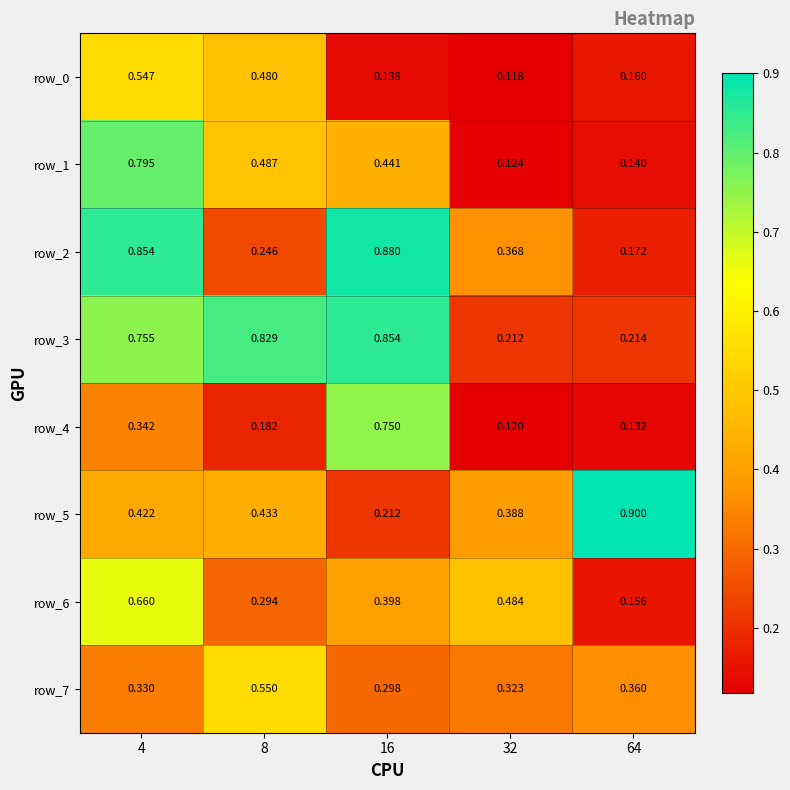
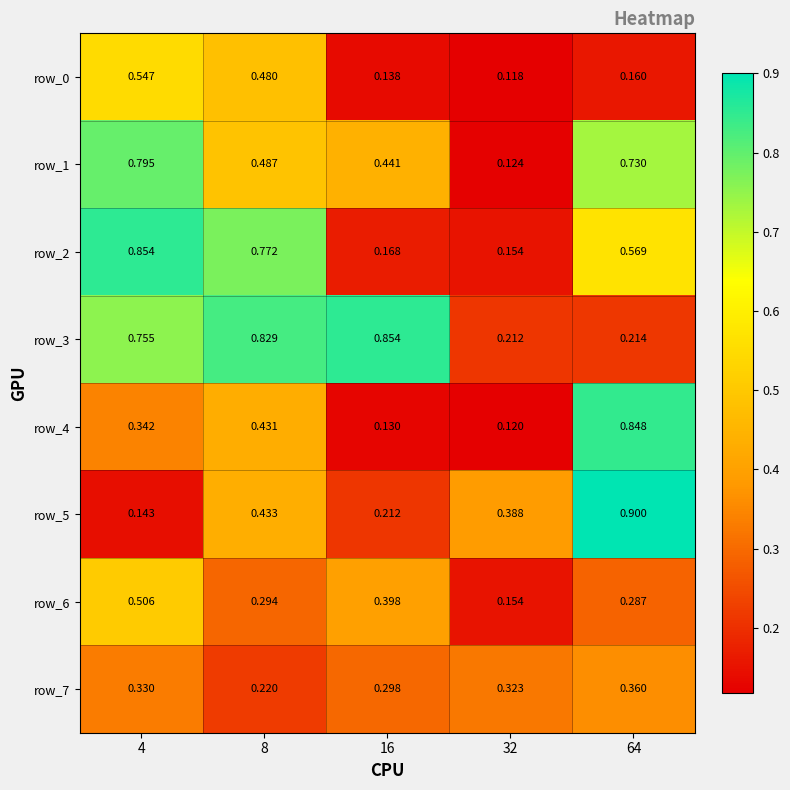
  {
    "row_0": {
      "4": 0.547,
      "8": 0.480,
      "16": 0.138,
      "32": 0.118,
      "64": 0.160
    },
    "row_1": {
      "4": 0.795,
      "8": 0.487,
      "16": 0.441,
      "32": 0.124,
-     "64": 0.140
+     "64": 0.730
    },
    "row_2": {
      "4": 0.854,
-     "8": 0.246,
-     "16": 0.880,
-     "32": 0.368,
-     "64": 0.172
+     "8": 0.772,
+     "16": 0.168,
+     "32": 0.154,
+     "64": 0.569
    },
    "row_3": {
      "4": 0.755,
      "8": 0.829,
      "16": 0.854,
      "32": 0.212,
      "64": 0.214
    },
    "row_4": {
      "4": 0.342,
-     "8": 0.182,
-     "16": 0.750,
+     "8": 0.431,
+     "16": 0.130,
      "32": 0.120,
-     "64": 0.132
+     "64": 0.848
    },
    "row_5": {
-     "4": 0.422,
+     "4": 0.143,
      "8": 0.433,
      "16": 0.212,
      "32": 0.388,
      "64": 0.900
    },
    "row_6": {
-     "4": 0.660,
+     "4": 0.506,
      "8": 0.294,
      "16": 0.398,
-     "32": 0.484,
-     "64": 0.156
+     "32": 0.154,
+     "64": 0.287
    },
    "row_7": {
      "4": 0.330,
-     "8": 0.550,
+     "8": 0.220,
      "16": 0.298,
      "32": 0.323,
      "64": 0.360
    }
  }
